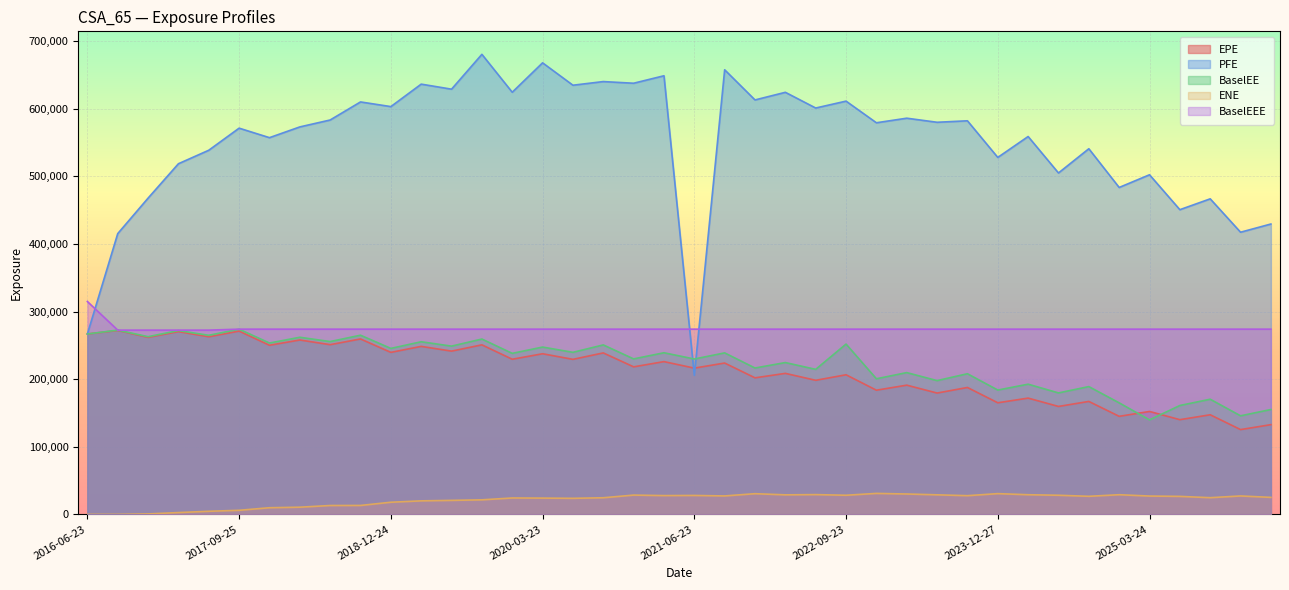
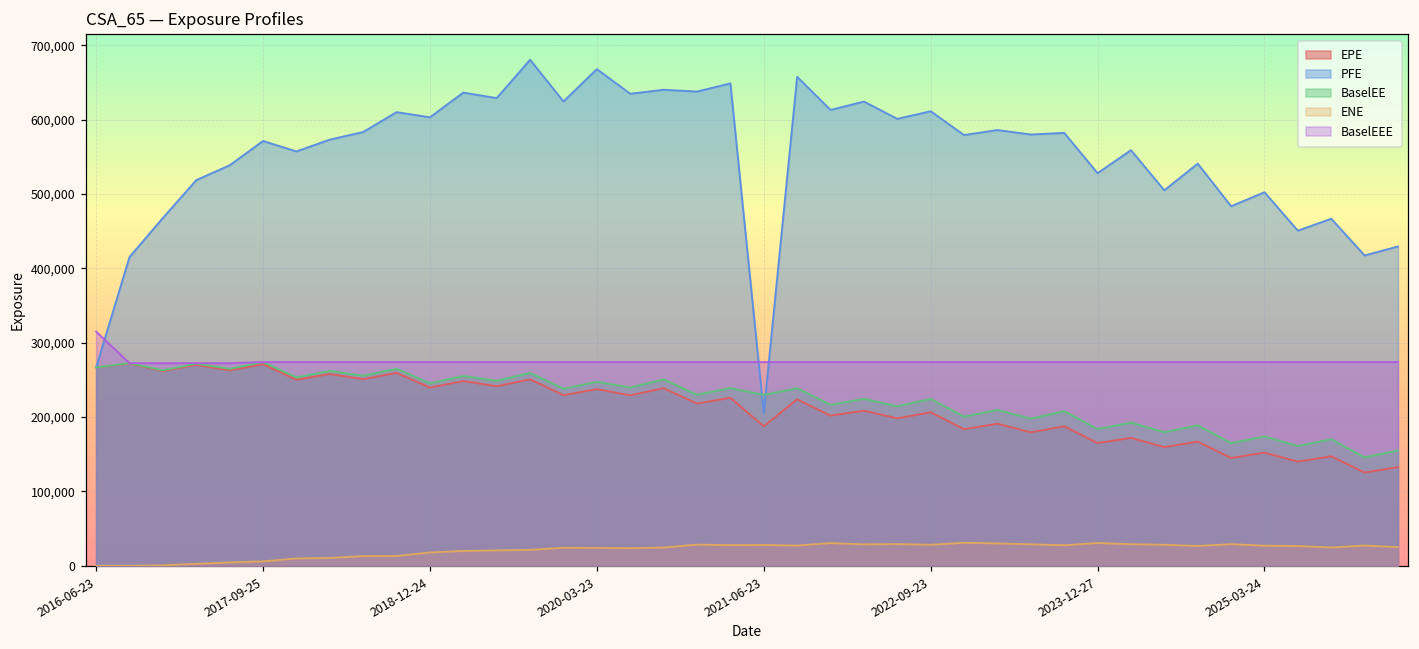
  {
    "EPE": {
      "2018-12-24": "240,000",
      "2020-03-23": "240,000",
-     "2021-06-23": "220,000",
+     "2021-06-23": "190,000",
      "2022-09-23": "210,000",
      "2023-12-27": "170,000",
      "2025-03-24": "150,000"
    },
    "PFE": {
      "2017-09-25": "570,000",
      "2018-12-24": "600,000",
      "2020-03-23": "670,000",
      "2021-06-23": "210,000",
      "2022-09-23": "610,000",
      "2023-12-27": "530,000",
      "2025-03-24": "500,000"
    },
    "BaselEE": {
      "2018-12-24": "250,000",
      "2020-03-23": "250,000",
      "2021-06-23": "230,000",
-     "2022-09-23": "250,000",
+     "2022-09-23": "220,000",
      "2023-12-27": "180,000",
-     "2025-03-24": "140,000"
+     "2025-03-24": "170,000"
    },
    "ENE": {
      "2016-06-23": "0",
      "2017-09-25": "10,000",
      "2018-12-24": "20,000",
      "2020-03-23": "20,000",
      "2021-06-23": "30,000",
      "2022-09-23": "30,000",
      "2023-12-27": "30,000",
      "2025-03-24": "30,000"
    },
    "BaselEEE": {
      "2016-06-23": "310,000",
      "2018-12-24": "270,000",
      "2020-03-23": "270,000",
      "2021-06-23": "270,000",
      "2022-09-23": "270,000",
      "2023-12-27": "270,000",
      "2025-03-24": "270,000"
    }
  }
